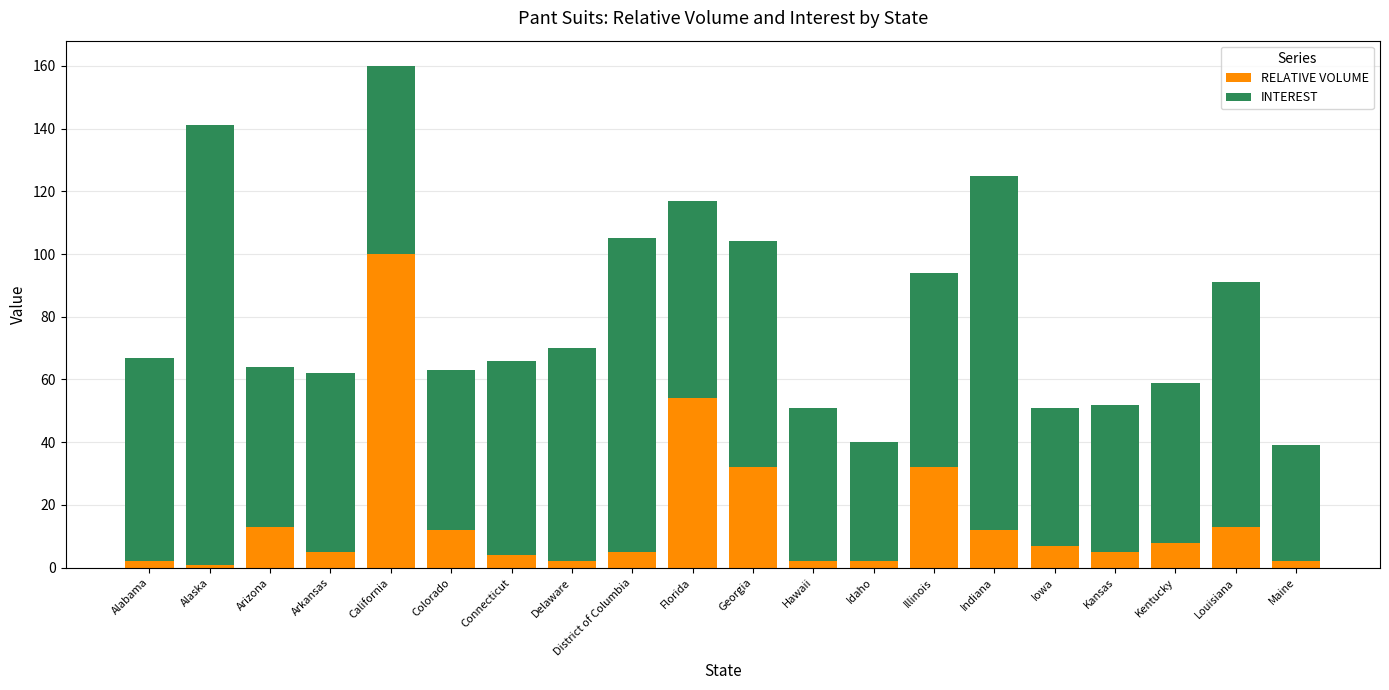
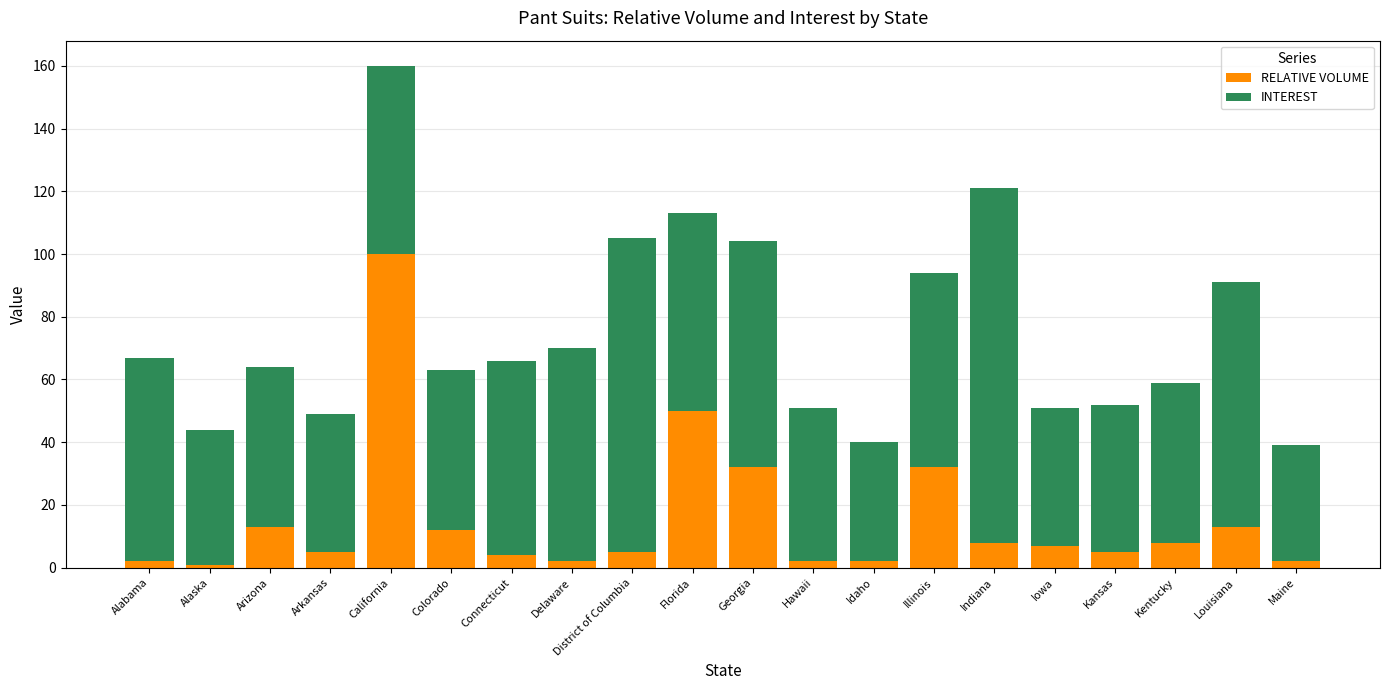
  {
    "RELATIVE VOLUME": {
      "Alabama": 2,
      "Alaska": 1,
      "Arizona": 13,
      "Arkansas": 5,
      "California": 100,
      "Colorado": 12,
      "Connecticut": 4,
      "Delaware": 2,
      "District of Columbia": 5,
-     "Florida": 54,
+     "Florida": 50,
      "Georgia": 32,
      "Hawaii": 2,
      "Idaho": 2,
      "Illinois": 32,
-     "Indiana": 12,
+     "Indiana": 8,
      "Iowa": 7,
      "Kansas": 5,
      "Kentucky": 8,
      "Louisiana": 13,
      "Maine": 2
    },
    "INTEREST": {
      "Alabama": 65,
-     "Alaska": 140,
+     "Alaska": 43,
      "Arizona": 51,
-     "Arkansas": 57,
+     "Arkansas": 44,
      "California": 60,
      "Colorado": 51,
      "Connecticut": 62,
      "Delaware": 68,
      "District of Columbia": 100,
      "Florida": 63,
      "Georgia": 72,
      "Hawaii": 49,
      "Idaho": 38,
      "Illinois": 62,
      "Indiana": 113,
      "Iowa": 44,
      "Kansas": 47,
      "Kentucky": 51,
      "Louisiana": 78,
      "Maine": 37
    }
  }
